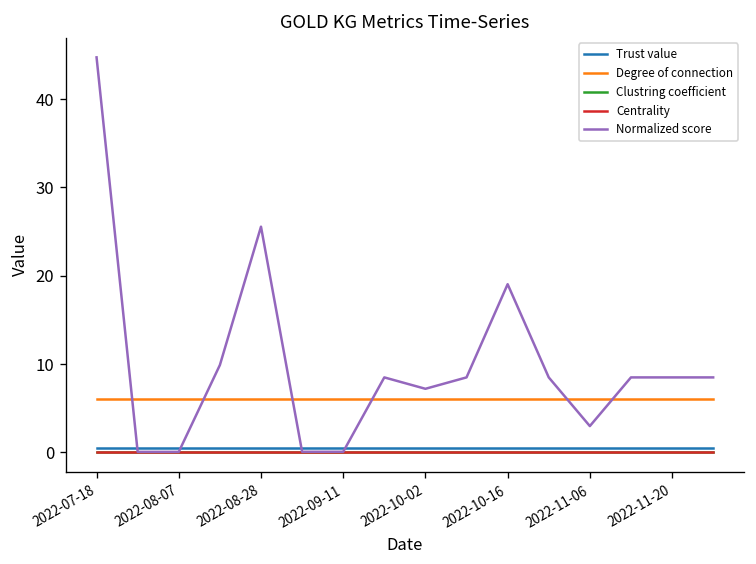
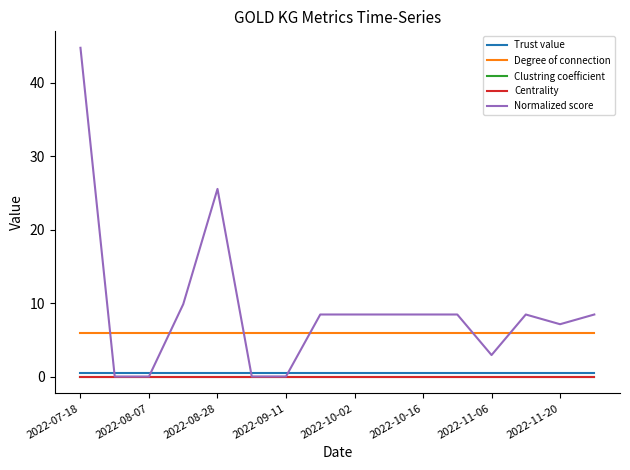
  {
    "Trust value": {
      "2022-07-18": 1,
      "2022-08-07": 1,
      "2022-08-28": 1,
      "2022-09-11": 1,
      "2022-10-02": 1,
      "2022-10-16": 1,
      "2022-11-06": 1,
      "2022-11-20": 1
    },
    "Degree of connection": {
      "2022-07-18": 6,
      "2022-08-07": 6,
      "2022-08-28": 6,
      "2022-09-11": 6,
      "2022-10-02": 6,
      "2022-10-16": 6,
      "2022-11-06": 6,
      "2022-11-20": 6
    },
    "Normalized score": {
      "2022-07-18": 45,
      "2022-08-28": 26,
-     "2022-10-02": 7,
-     "2022-10-16": 19,
+     "2022-10-02": 8,
+     "2022-10-16": 8,
      "2022-11-06": 3,
-     "2022-11-20": 8
+     "2022-11-20": 7
    }
  }
